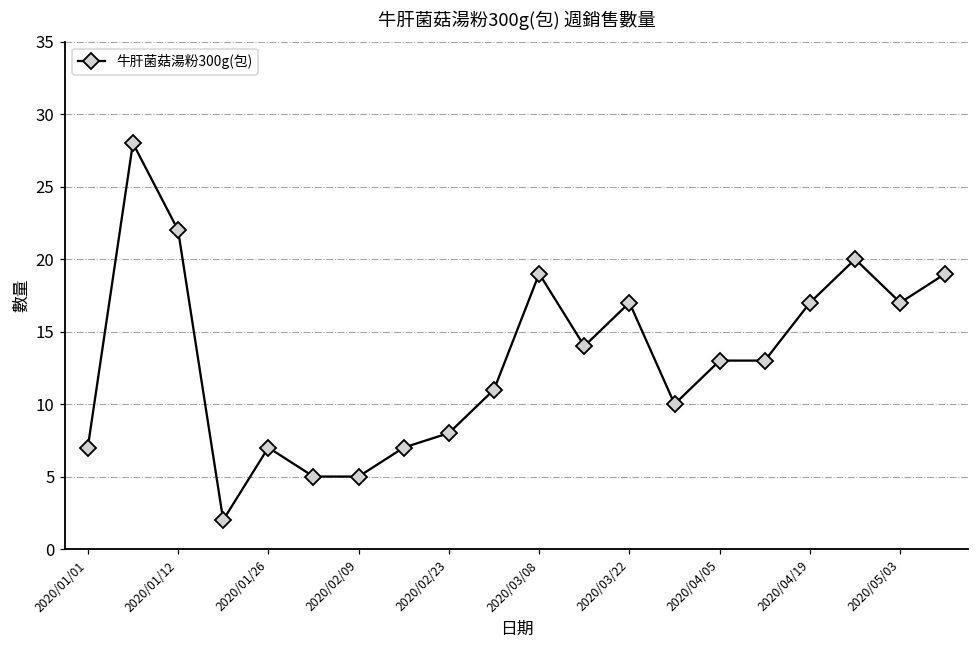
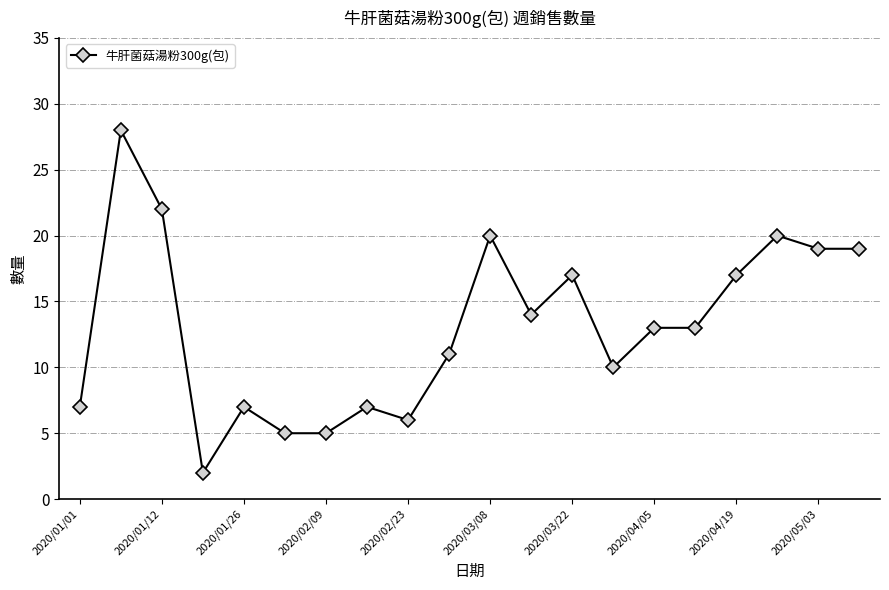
  {
    "2020/01/01": 7,
    "2020/01/12": 22,
    "2020/01/26": 7,
    "2020/02/09": 5,
-   "2020/02/23": 8,
-   "2020/03/08": 19,
+   "2020/02/23": 6,
+   "2020/03/08": 20,
    "2020/03/22": 17,
    "2020/04/05": 13,
    "2020/04/19": 17,
-   "2020/05/03": 17
+   "2020/05/03": 19
  }
